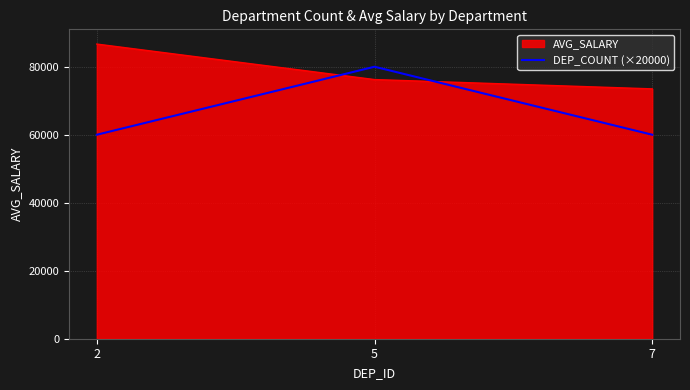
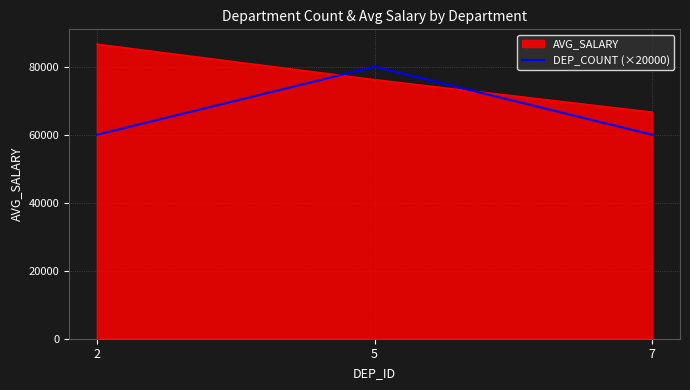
  {
    "AVG_SALARY": {
      "2": 87000,
      "5": 76000,
-     "7": 73000
+     "7": 67000
    },
    "DEP_COUNT (×20000)": {
      "2": 60000,
      "5": 80000,
      "7": 60000
    }
  }
